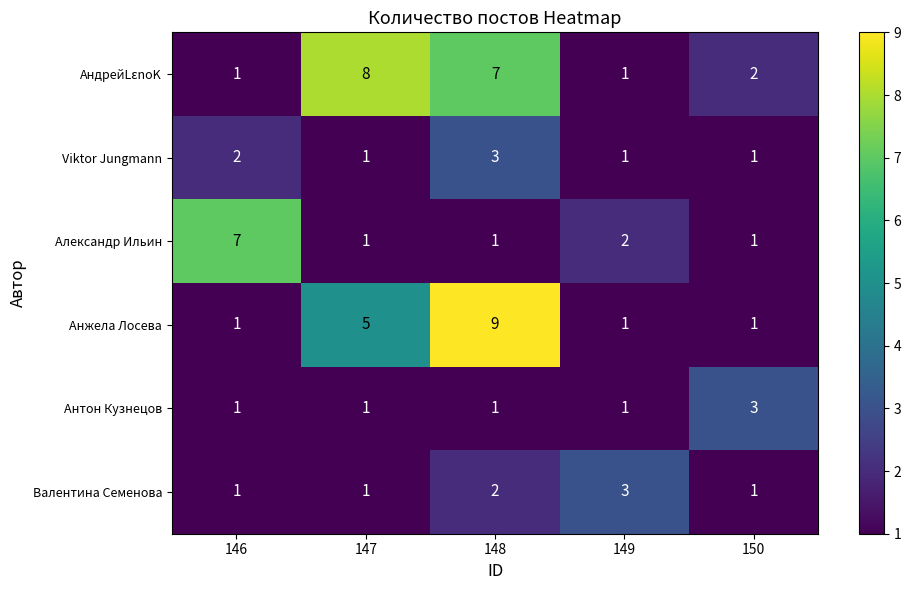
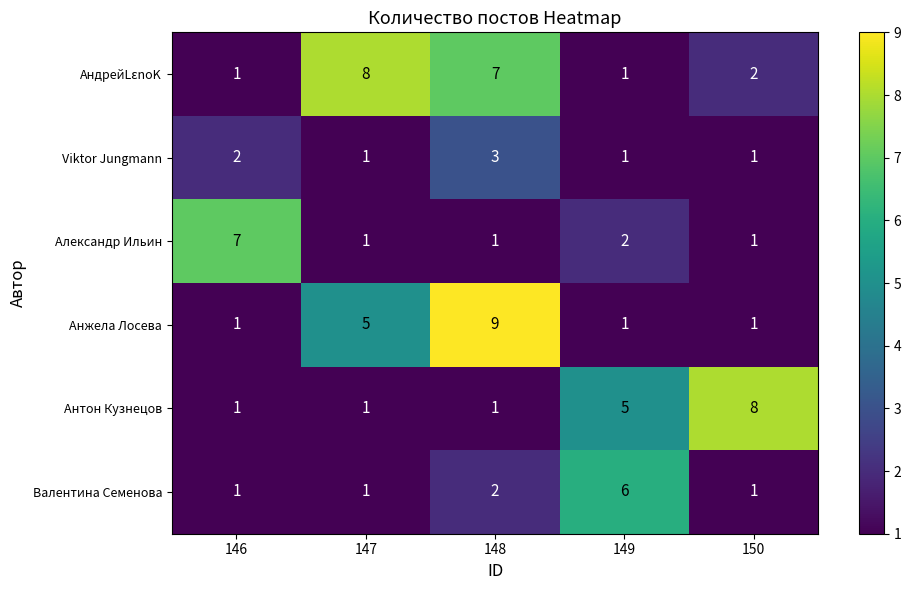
  {
    "АндрейLεnoK": {
      "146": 1,
      "147": 8,
      "148": 7,
      "149": 1,
      "150": 2
    },
    "Viktor Jungmann": {
      "146": 2,
      "147": 1,
      "148": 3,
      "149": 1,
      "150": 1
    },
    "Александр Ильин": {
      "146": 7,
      "147": 1,
      "148": 1,
      "149": 2,
      "150": 1
    },
    "Анжела Лосева": {
      "146": 1,
      "147": 5,
      "148": 9,
      "149": 1,
      "150": 1
    },
    "Антон Кузнецов": {
      "146": 1,
      "147": 1,
      "148": 1,
-     "149": 1,
-     "150": 3
+     "149": 5,
+     "150": 8
    },
    "Валентина Семенова": {
      "146": 1,
      "147": 1,
      "148": 2,
-     "149": 3,
+     "149": 6,
      "150": 1
    }
  }
